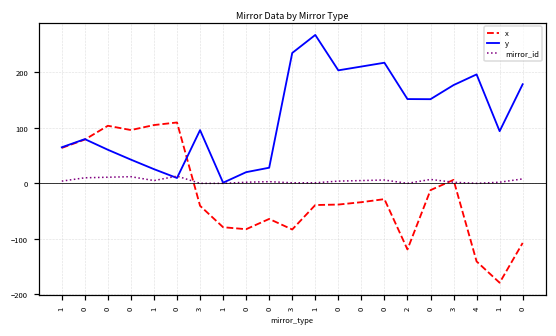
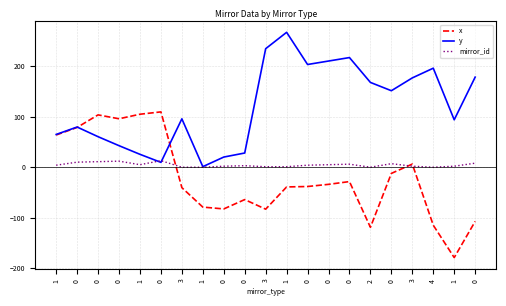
  {
    "x": {
      "2": -120,
-     "4": -140
+     "4": -110
    },
    "y": {
-     "2": 150,
+     "2": 170,
      "4": 200
    },
    "mirror_id": {
      "2": 0,
      "4": 0
    }
  }
